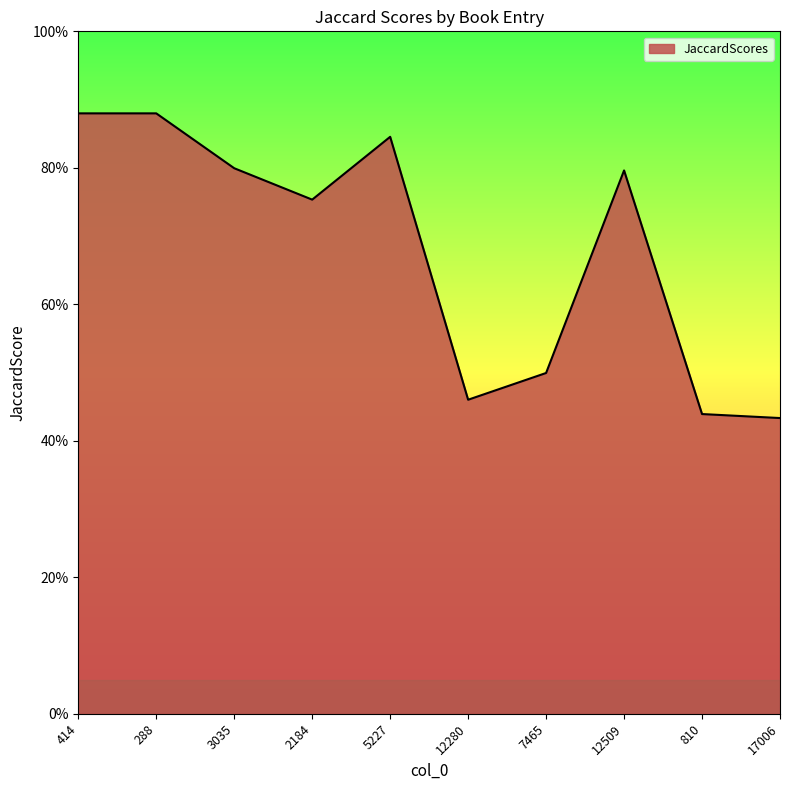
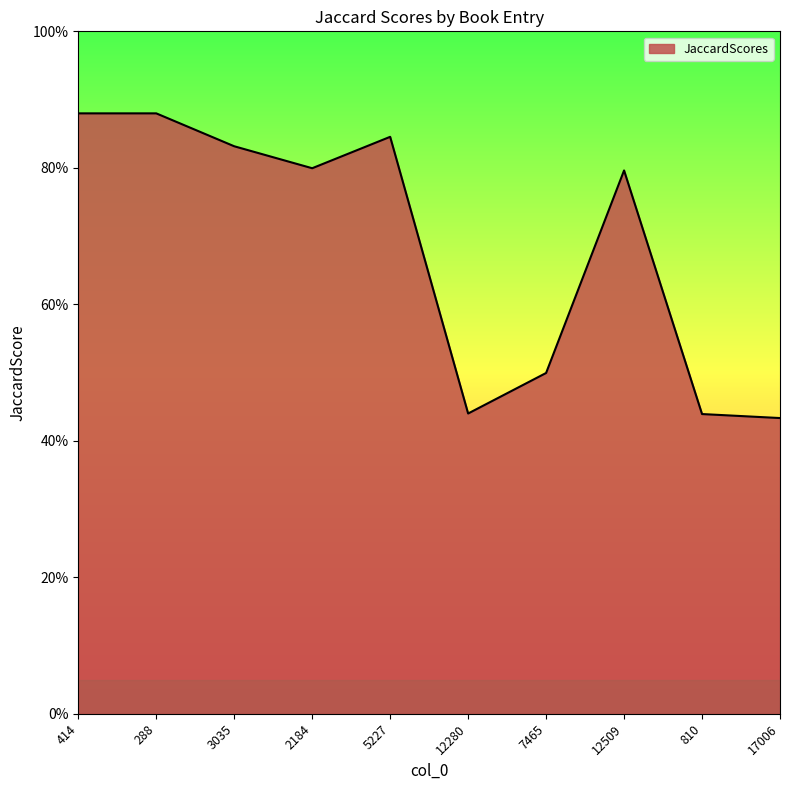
  {
    "414": "88%",
    "288": "88%",
-   "3035": "80%",
-   "2184": "75%",
+   "3035": "83%",
+   "2184": "80%",
    "5227": "85%",
-   "12280": "46%",
+   "12280": "44%",
    "7465": "50%",
    "12509": "80%",
    "810": "44%",
    "17006": "43%"
  }
